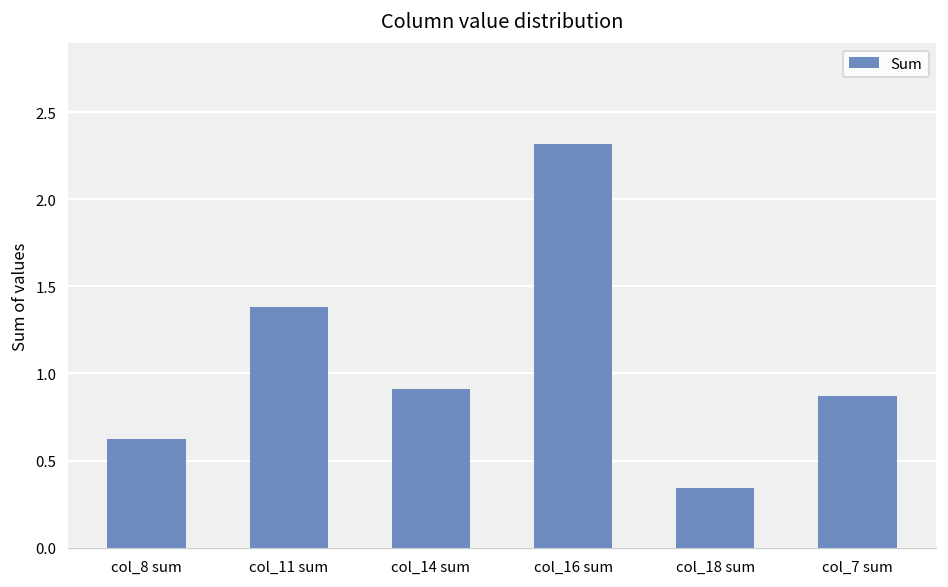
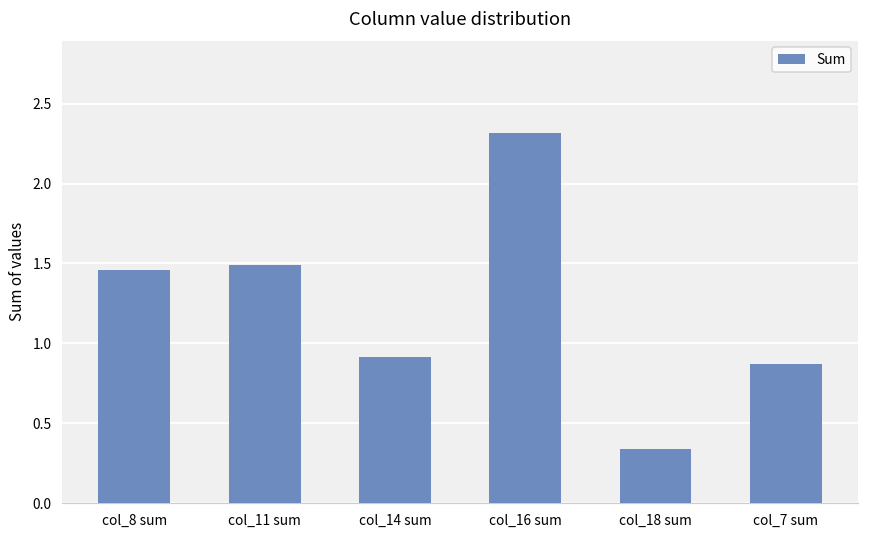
  {
-   "col_8 sum": 0.63,
-   "col_11 sum": 1.38,
+   "col_8 sum": 1.46,
+   "col_11 sum": 1.49,
    "col_14 sum": 0.91,
    "col_16 sum": 2.32,
    "col_18 sum": 0.34,
    "col_7 sum": 0.87
  }
